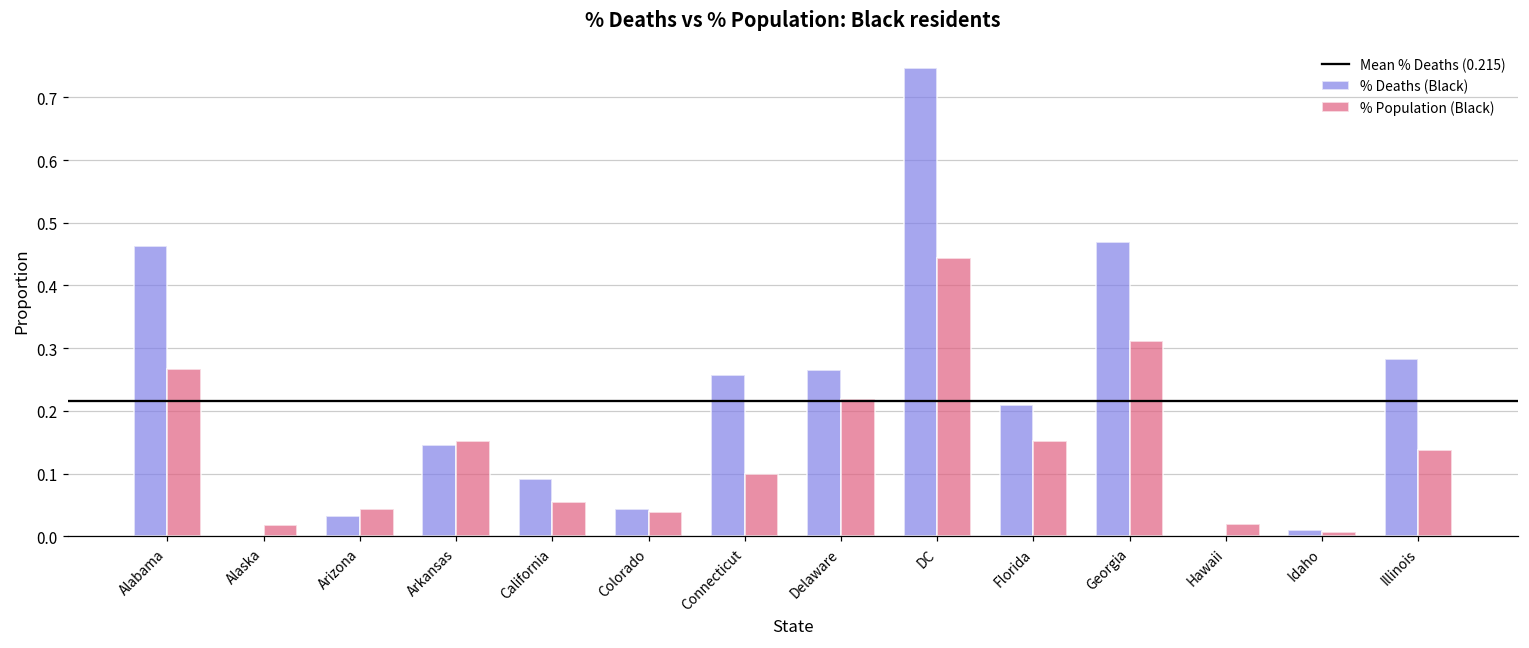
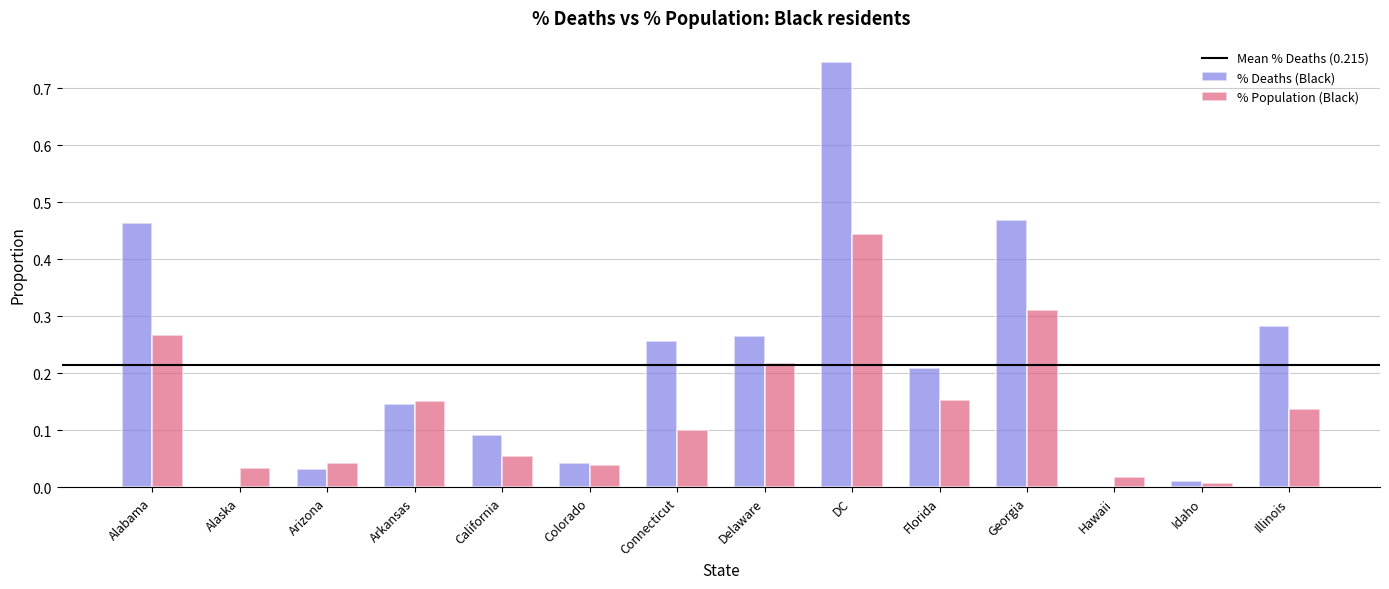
  {
    "% Deaths (Black)": {
      "Alabama": 0.46,
      "Alaska": 0.00,
      "Arizona": 0.03,
      "Arkansas": 0.15,
      "California": 0.09,
      "Colorado": 0.04,
      "Connecticut": 0.26,
      "Delaware": 0.27,
      "DC": 0.75,
      "Florida": 0.21,
      "Georgia": 0.47,
      "Hawaii": 0.00,
      "Idaho": 0.01,
      "Illinois": 0.28
    },
    "% Population (Black)": {
      "Alabama": 0.27,
-     "Alaska": 0.02,
+     "Alaska": 0.03,
      "Arizona": 0.04,
      "Arkansas": 0.15,
      "California": 0.06,
      "Colorado": 0.04,
      "Connecticut": 0.10,
      "Delaware": 0.22,
      "DC": 0.44,
      "Florida": 0.15,
      "Georgia": 0.31,
      "Hawaii": 0.02,
      "Idaho": 0.01,
      "Illinois": 0.14
    }
  }
